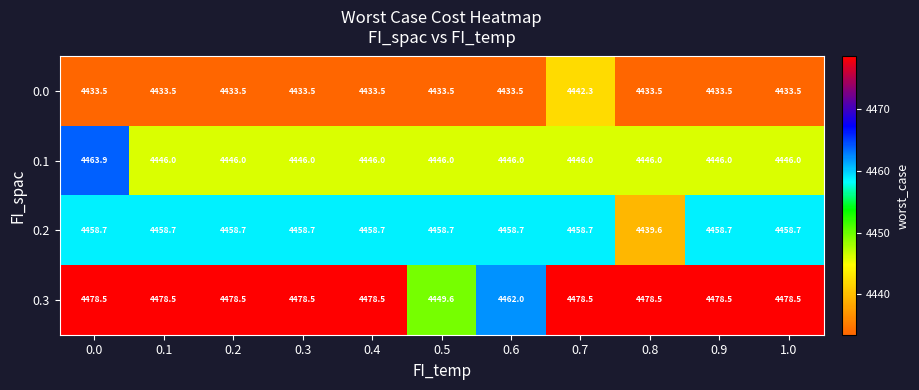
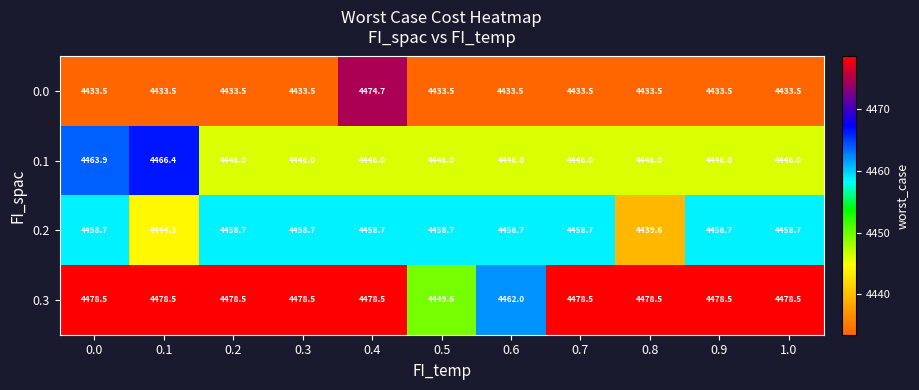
  {
    "0.0": {
      "0.0": 4433.5,
      "0.1": 4433.5,
      "0.2": 4433.5,
      "0.3": 4433.5,
-     "0.4": 4433.5,
+     "0.4": 4474.7,
      "0.5": 4433.5,
      "0.6": 4433.5,
-     "0.7": 4442.3,
+     "0.7": 4433.5,
      "0.8": 4433.5,
      "0.9": 4433.5,
      "1.0": 4433.5
    },
    "0.1": {
      "0.0": 4463.9,
-     "0.1": 4446.0,
+     "0.1": 4466.4,
      "0.2": 4446.0,
      "0.3": 4446.0,
      "0.4": 4446.0,
      "0.5": 4446.0,
      "0.6": 4446.0,
      "0.7": 4446.0,
      "0.8": 4446.0,
      "0.9": 4446.0,
      "1.0": 4446.0
    },
    "0.2": {
      "0.0": 4458.7,
-     "0.1": 4458.7,
+     "0.1": 4444.3,
      "0.2": 4458.7,
      "0.3": 4458.7,
      "0.4": 4458.7,
      "0.5": 4458.7,
      "0.6": 4458.7,
      "0.7": 4458.7,
      "0.8": 4439.6,
      "0.9": 4458.7,
      "1.0": 4458.7
    },
    "0.3": {
      "0.0": 4478.5,
      "0.1": 4478.5,
      "0.2": 4478.5,
      "0.3": 4478.5,
      "0.4": 4478.5,
      "0.5": 4449.6,
      "0.6": 4462.0,
      "0.7": 4478.5,
      "0.8": 4478.5,
      "0.9": 4478.5,
      "1.0": 4478.5
    }
  }
